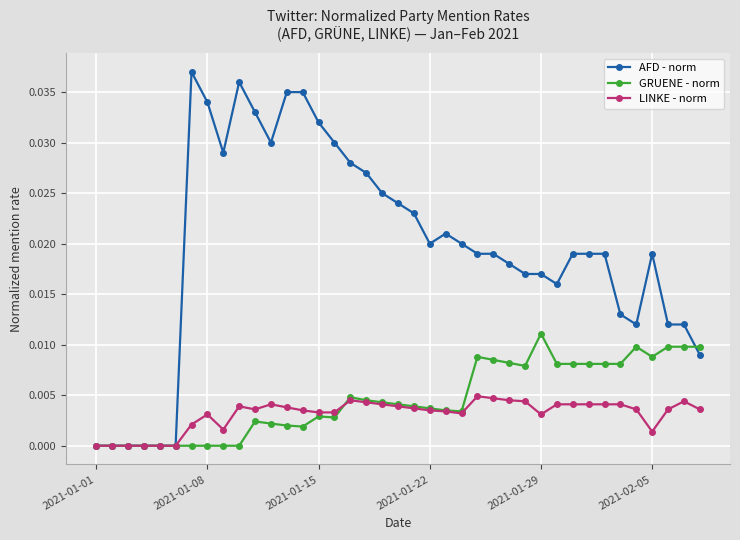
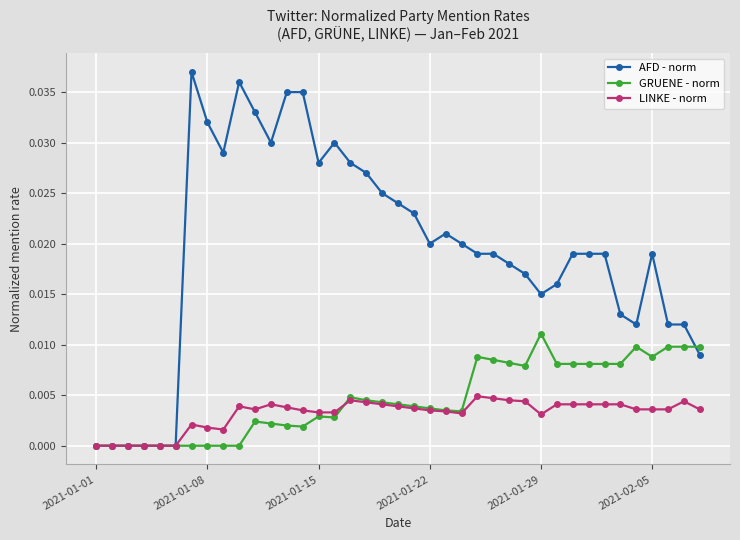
  {
    "AFD - norm": {
-     "2021-01-08": 0.034,
-     "2021-01-15": 0.032,
+     "2021-01-08": 0.032,
+     "2021-01-15": 0.028,
      "2021-01-22": 0.020,
-     "2021-01-29": 0.017,
+     "2021-01-29": 0.015,
      "2021-02-05": 0.019
    },
    "GRUENE - norm": {
      "2021-01-08": 0.0000,
      "2021-01-15": 0.0029,
      "2021-01-29": 0.0111,
      "2021-02-05": 0.0088
    },
    "LINKE - norm": {
-     "2021-01-08": 0.0031,
+     "2021-01-08": 0.0018,
      "2021-01-15": 0.0033,
      "2021-01-29": 0.0031,
-     "2021-02-05": 0.0014
+     "2021-02-05": 0.0036
    }
  }
